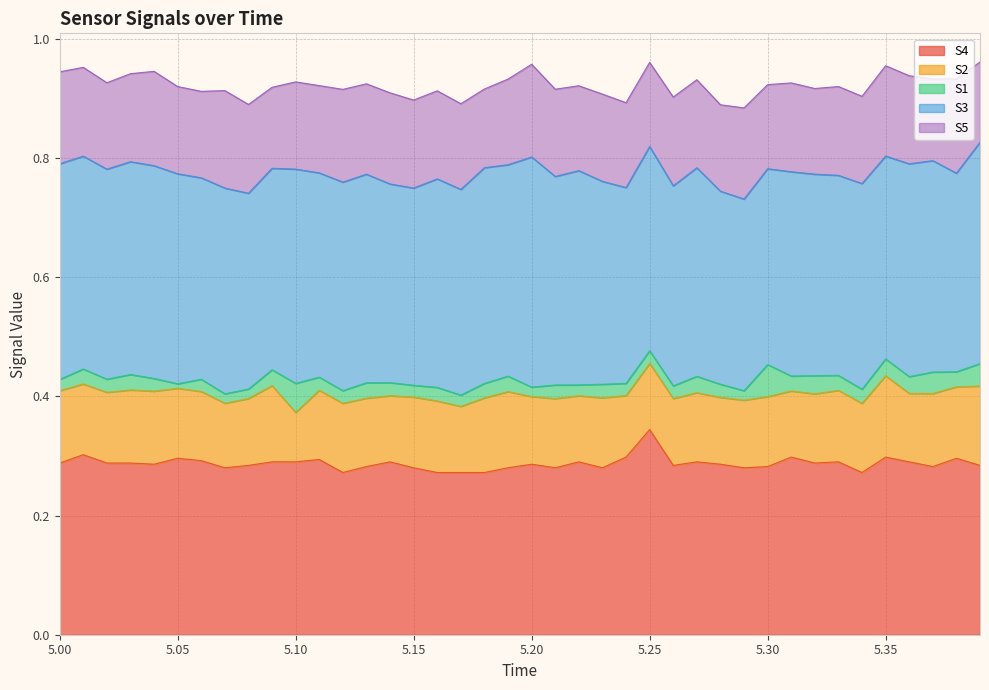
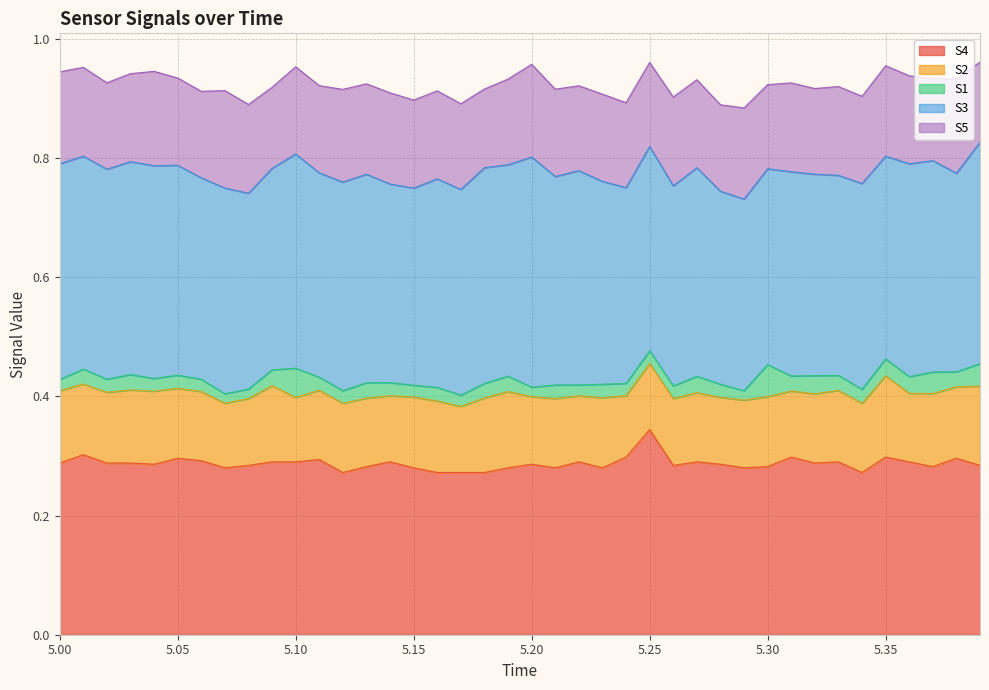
  {
    "S4": {
      "5.00": 0.29,
      "5.05": 0.30,
      "5.10": 0.29,
      "5.15": 0.28,
      "5.20": 0.29,
      "5.25": 0.34,
      "5.30": 0.28,
      "5.35": 0.30
    },
    "S2": {
      "5.00": 0.12,
      "5.05": 0.12,
-     "5.10": 0.08,
+     "5.10": 0.11,
      "5.15": 0.12,
      "5.20": 0.11,
      "5.25": 0.11,
      "5.30": 0.12,
      "5.35": 0.14
    },
    "S1": {
      "5.00": 0.02,
-     "5.05": 0.01,
+     "5.05": 0.02,
      "5.10": 0.05,
      "5.15": 0.02,
      "5.20": 0.02,
      "5.25": 0.02,
      "5.30": 0.05,
      "5.35": 0.03
    },
    "S3": {
      "5.00": 0.36,
      "5.05": 0.35,
      "5.10": 0.36,
      "5.15": 0.33,
      "5.20": 0.39,
      "5.25": 0.34,
      "5.30": 0.33,
      "5.35": 0.34
    },
    "S5": {
      "5.00": 0.15,
      "5.05": 0.15,
      "5.10": 0.15,
      "5.15": 0.15,
      "5.20": 0.16,
      "5.25": 0.14,
      "5.30": 0.14,
      "5.35": 0.15
    }
  }
